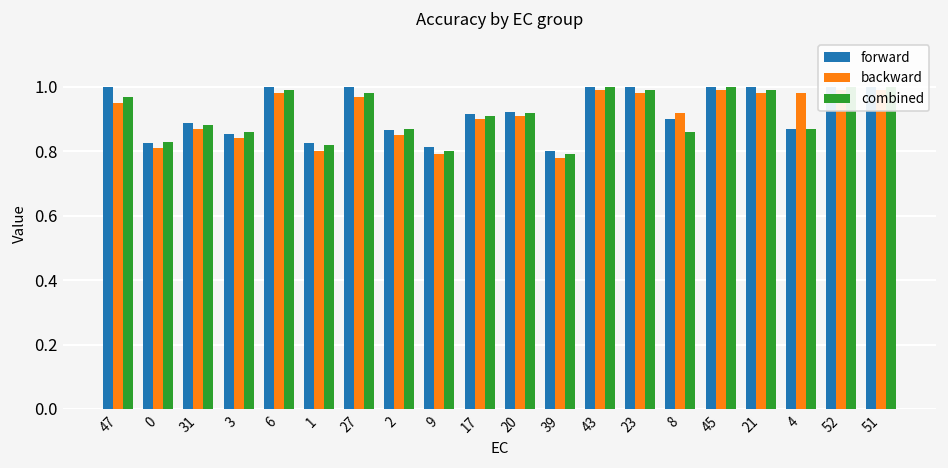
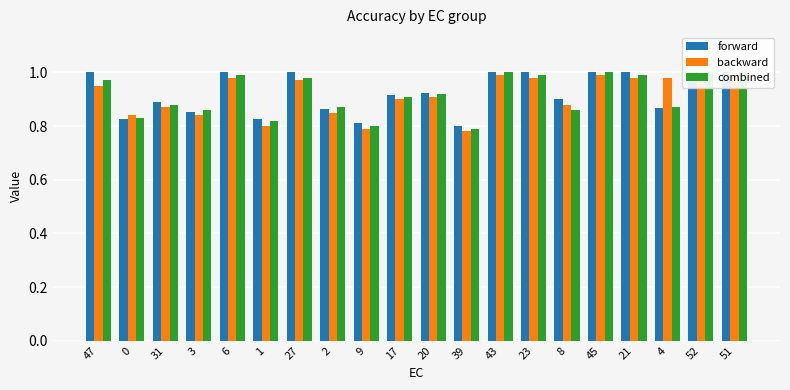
  {
    "forward": {
      "47": 1.00,
      "0": 0.83,
      "31": 0.89,
      "3": 0.85,
      "6": 1.00,
      "1": 0.83,
      "27": 1.00,
      "2": 0.86,
      "9": 0.81,
      "17": 0.92,
      "20": 0.92,
      "39": 0.80,
      "43": 1.00,
      "23": 1.00,
      "8": 0.90,
      "45": 1.00,
      "21": 1.00,
      "4": 0.87
    },
    "backward": {
      "47": 0.95,
-     "0": 0.81,
+     "0": 0.84,
      "31": 0.87,
      "3": 0.84,
      "6": 0.98,
      "1": 0.80,
      "27": 0.97,
      "2": 0.85,
      "9": 0.79,
      "17": 0.90,
      "20": 0.91,
      "39": 0.78,
      "43": 0.99,
      "23": 0.98,
-     "8": 0.92,
+     "8": 0.88,
      "45": 0.99,
      "21": 0.98,
      "4": 0.98
    },
    "combined": {
      "47": 0.97,
      "0": 0.83,
      "31": 0.88,
      "3": 0.86,
      "6": 0.99,
      "1": 0.82,
      "27": 0.98,
      "2": 0.87,
      "9": 0.80,
      "17": 0.91,
      "20": 0.92,
      "39": 0.79,
      "43": 1.00,
      "23": 0.99,
      "8": 0.86,
      "45": 1.00,
      "21": 0.99,
      "4": 0.87
    }
  }
